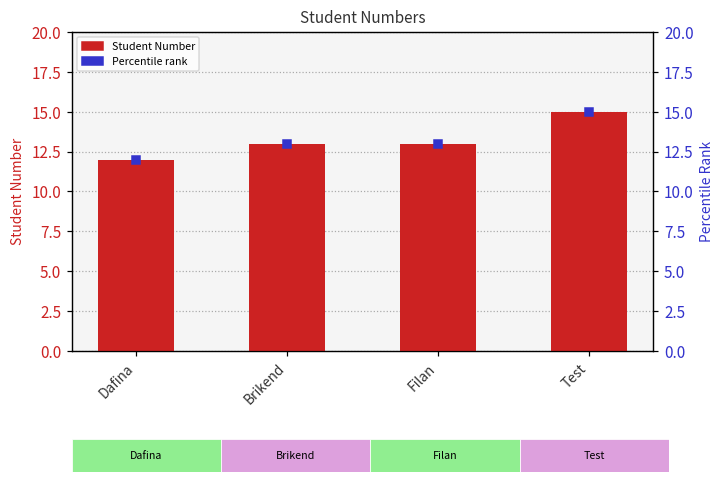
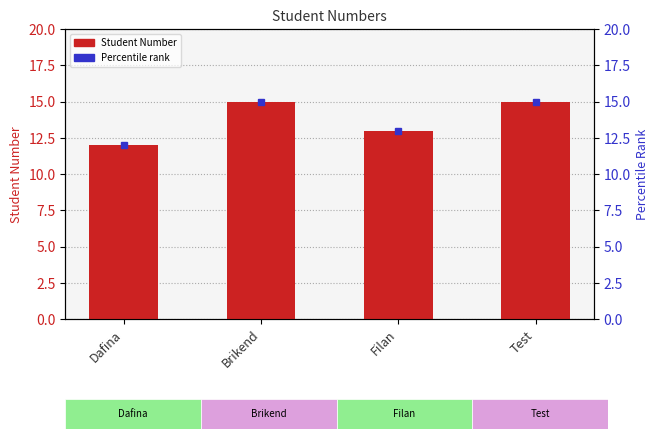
  {
    "Student Number": {
      "Dafina": 12,
-     "Brikend": 13,
+     "Brikend": 15,
      "Filan": 13,
      "Test": 15
    }
  }
